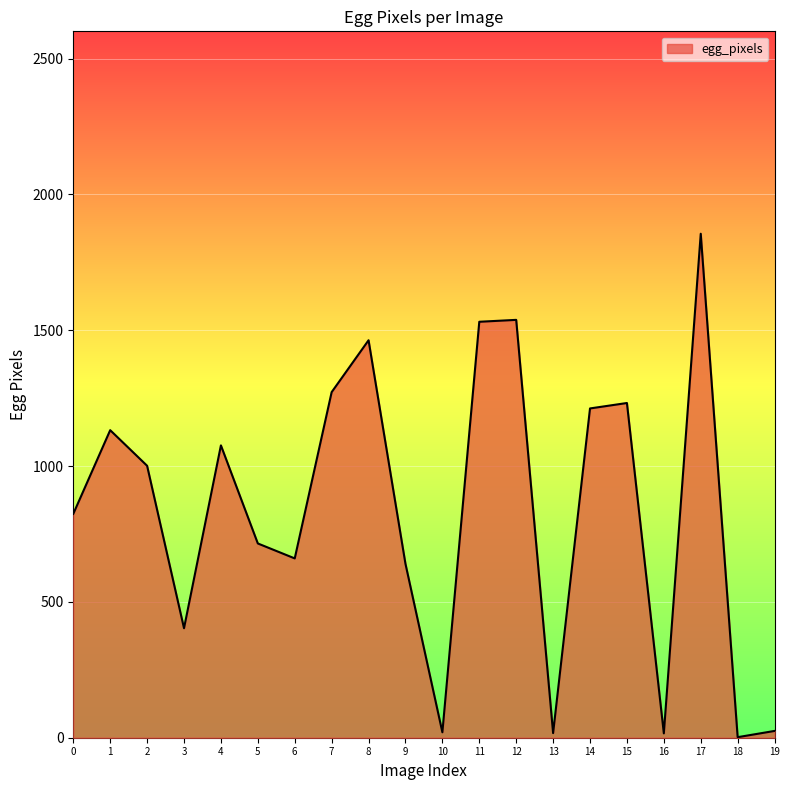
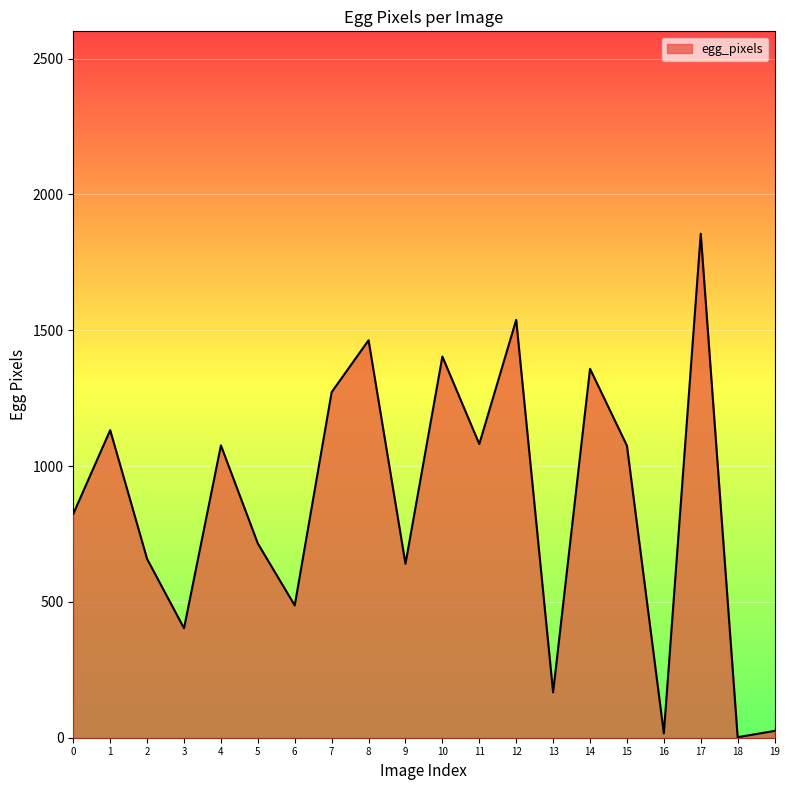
  {
    "0": 820,
    "1": 1130,
-   "2": 1000,
+   "2": 660,
    "3": 400,
    "4": 1080,
    "5": 720,
-   "6": 660,
+   "6": 490,
    "7": 1270,
    "8": 1460,
    "9": 640,
-   "10": 20,
-   "11": 1530,
+   "10": 1400,
+   "11": 1080,
    "12": 1540,
-   "13": 20,
-   "14": 1210,
-   "15": 1230,
+   "13": 170,
+   "14": 1360,
+   "15": 1080,
    "16": 20,
    "17": 1860,
    "18": 0,
    "19": 30
  }
